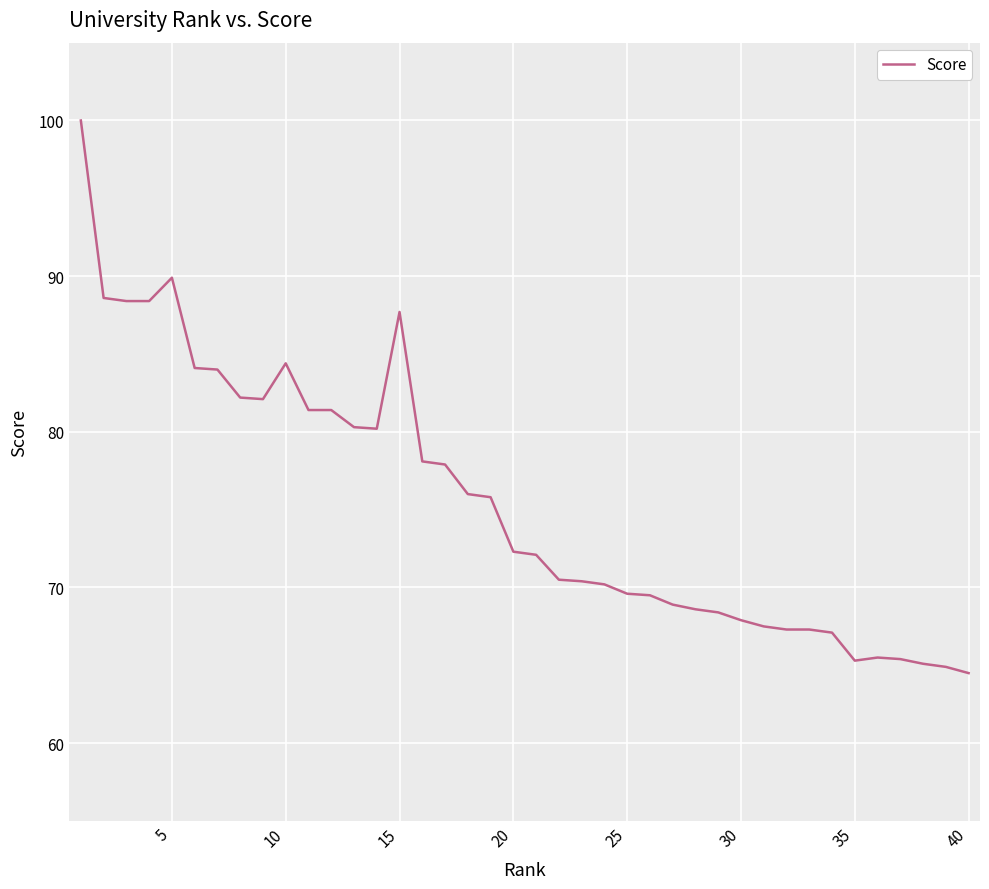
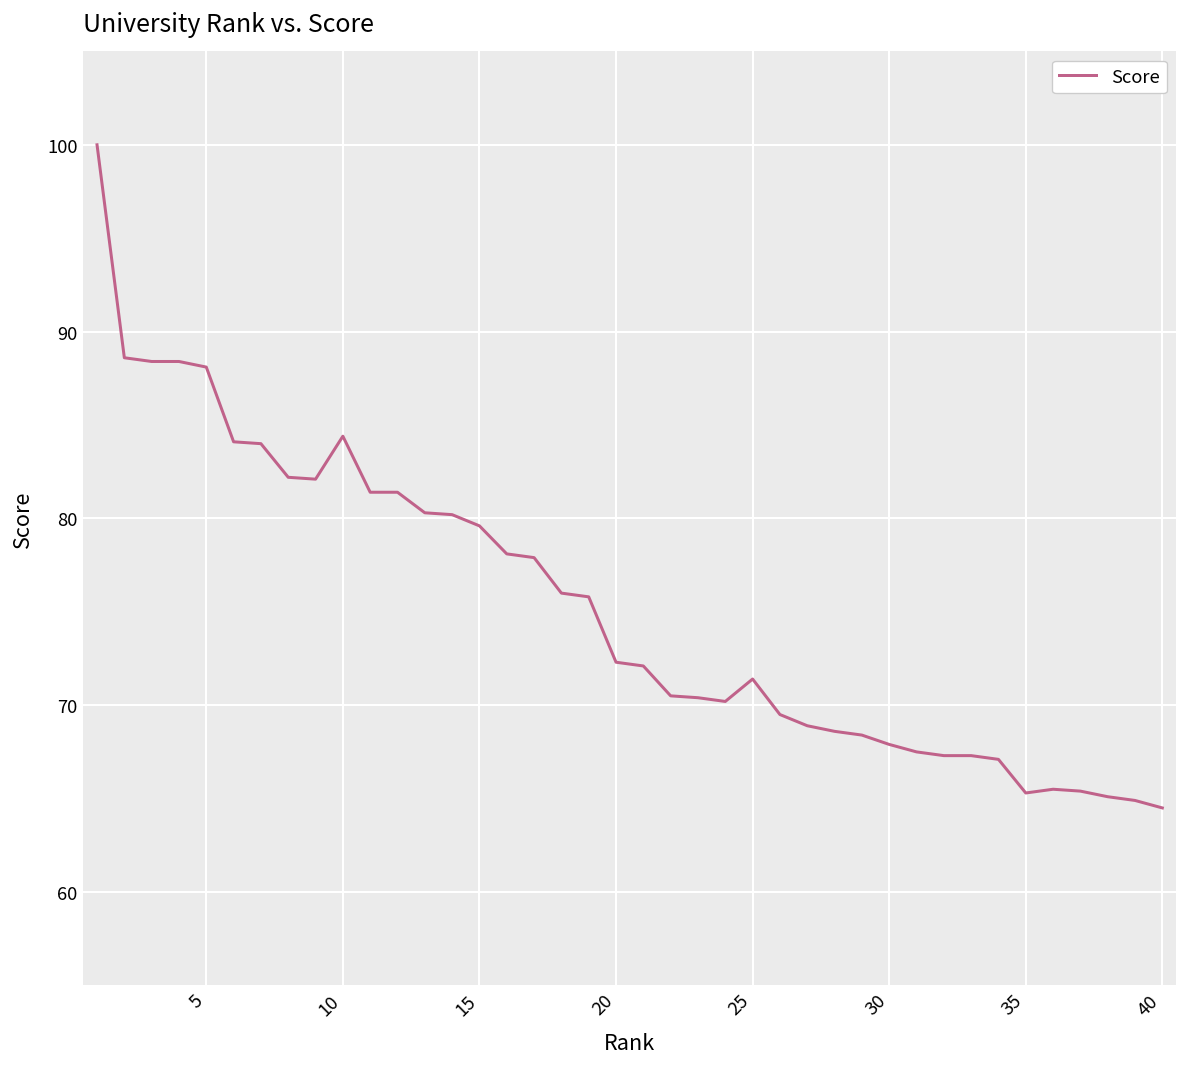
  {
-   "5": 89.9,
+   "5": 88.1,
    "10": 84.4,
-   "15": 87.7,
+   "15": 79.6,
    "20": 72.3,
-   "25": 69.6,
+   "25": 71.4,
    "30": 67.9,
    "35": 65.3,
    "40": 64.5
  }
